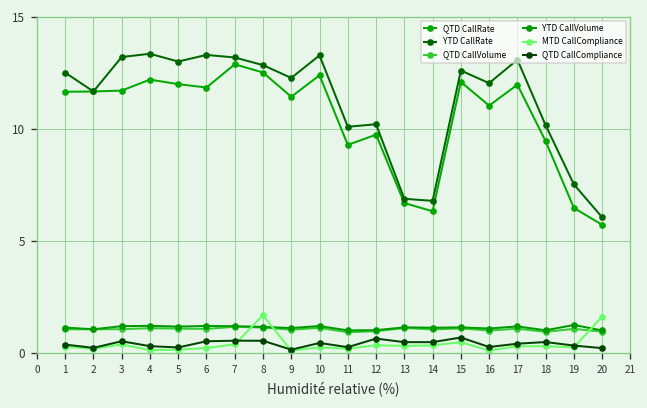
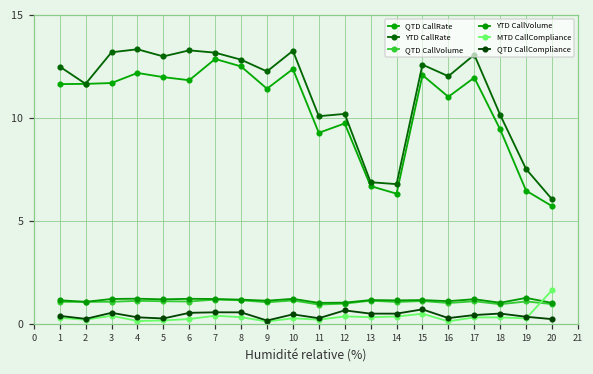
  {
    "QTD CallVolume": {
      "19": 1.1
    },
    "MTD CallCompliance": {
      "3": 0.4,
      "4": 0.1,
      "6": 0.2,
      "7": 0.4,
-     "8": 1.7,
+     "8": 0.3,
      "10": 0.3,
      "12": 0.4,
      "13": 0.3,
      "14": 0.3,
      "15": 0.5,
      "16": 0.1,
      "18": 0.3,
      "20": 1.6
    }
  }
